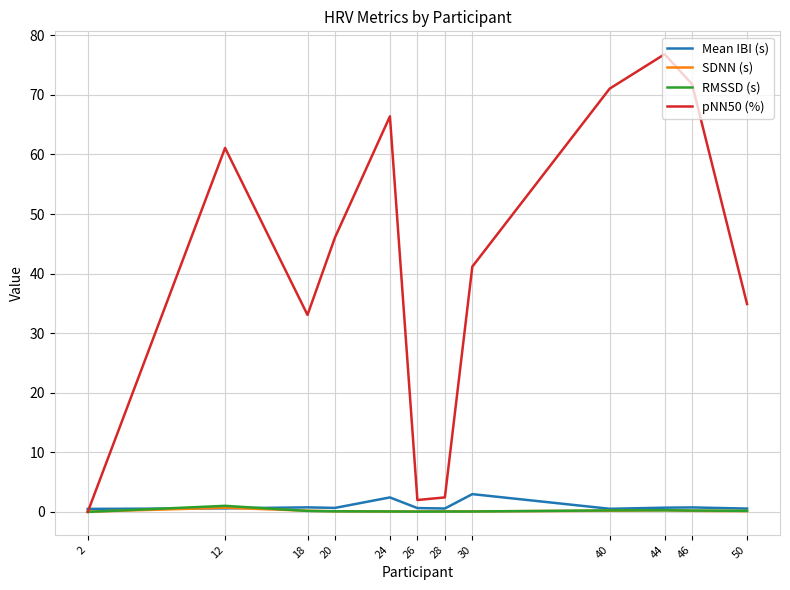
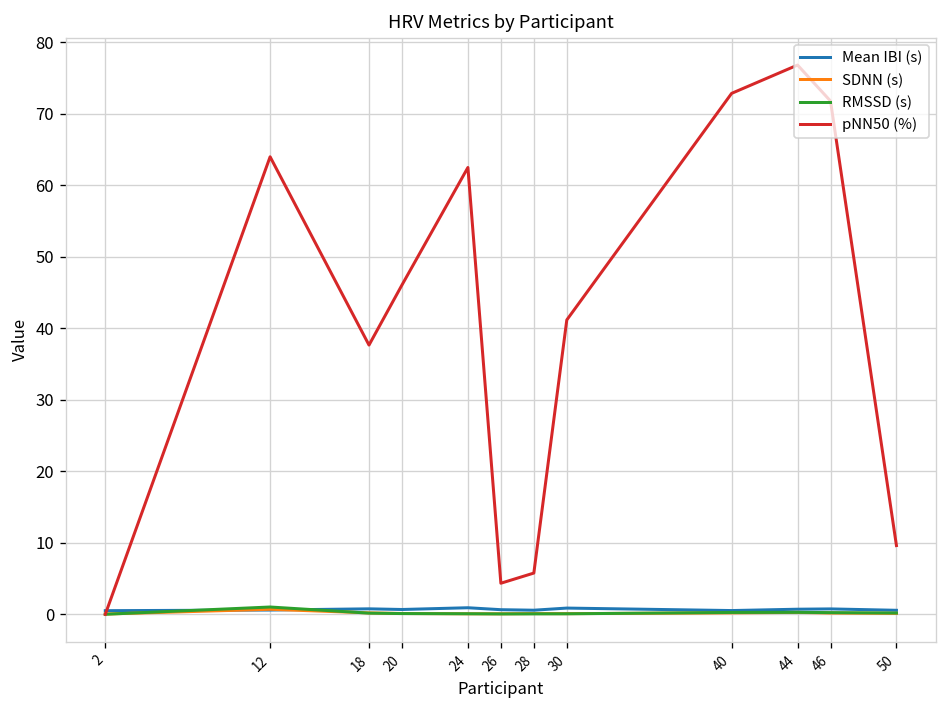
  {
    "Mean IBI (s)": {
      "2": 1,
      "18": 1,
      "20": 1,
-     "24": 2,
+     "24": 1,
      "26": 1,
      "28": 1,
-     "30": 3,
+     "30": 1,
      "44": 1,
      "46": 1
    },
    "pNN50 (%)": {
-     "12": 61,
-     "18": 33,
+     "12": 64,
+     "18": 38,
      "20": 46,
-     "24": 66,
-     "26": 2,
-     "28": 2,
+     "24": 63,
+     "26": 4,
+     "28": 6,
      "30": 41,
-     "40": 71,
-     "50": 35
+     "40": 73,
+     "50": 10
    }
  }
